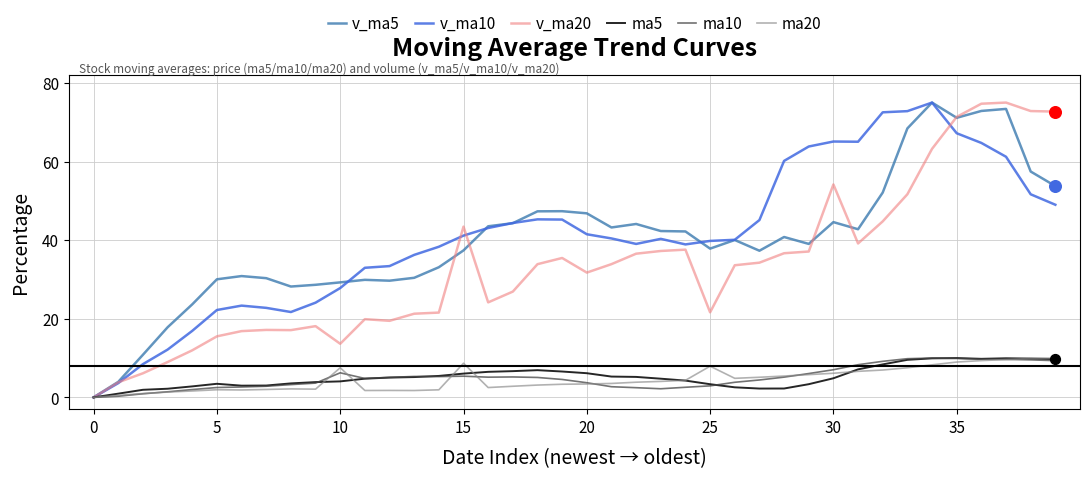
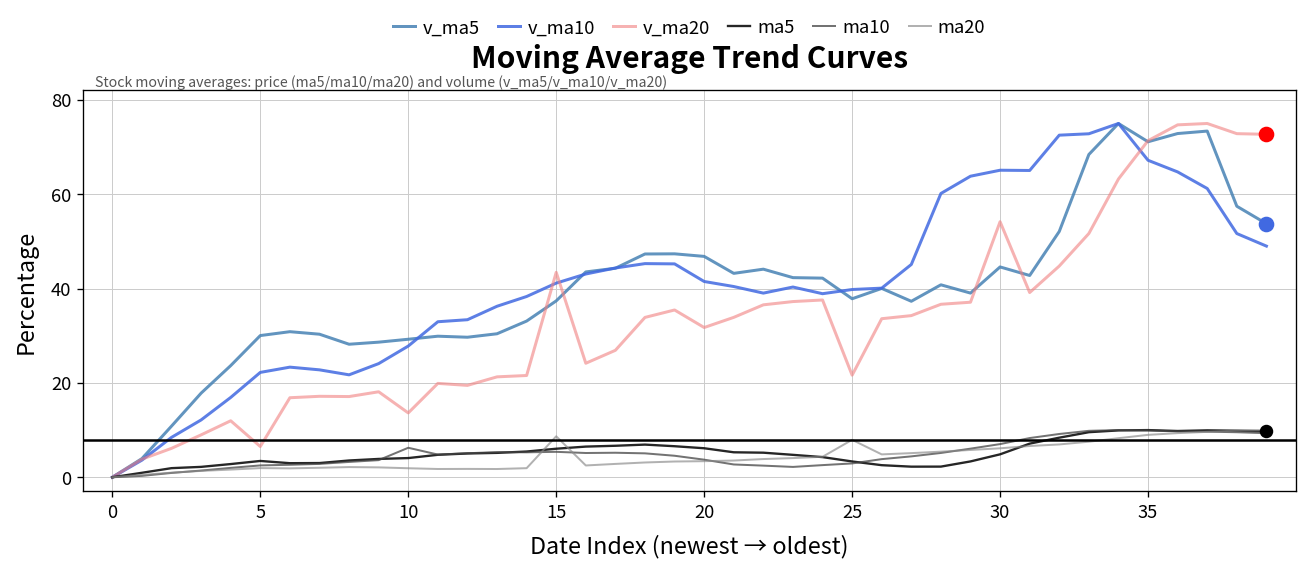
  {
    "v_ma20": {
-     "5": 16,
+     "5": 7,
      "10": 14,
      "15": 43,
      "20": 32,
      "25": 22,
      "30": 54
    },
    "ma10": {
      "10": 6,
      "15": 5,
      "30": 7
    },
    "ma20": {
-     "10": 8,
+     "10": 2,
      "15": 9,
      "25": 8,
      "30": 6,
      "35": 9
    }
  }
